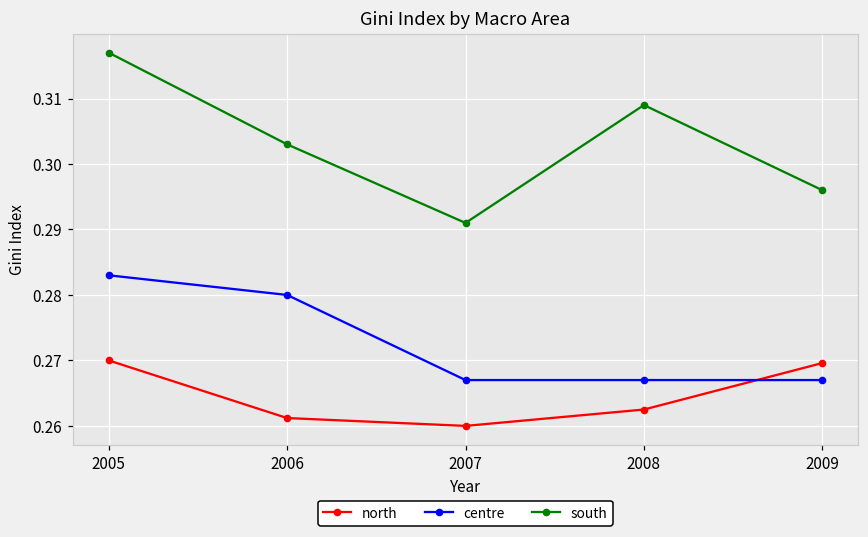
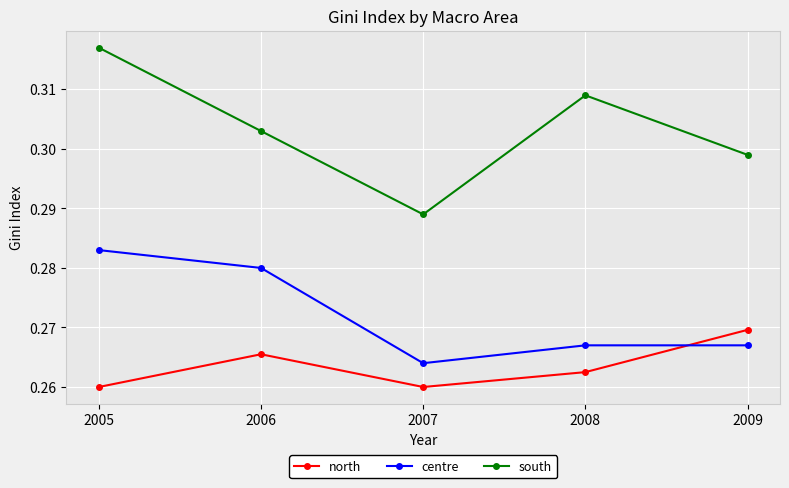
  {
    "north": {
-     "2005": 0.27,
-     "2006": 0.261,
+     "2005": 0.26,
+     "2006": 0.266,
      "2007": 0.260,
      "2008": 0.263,
      "2009": 0.270
    },
    "centre": {
      "2005": 0.283,
      "2006": 0.280,
-     "2007": 0.267,
+     "2007": 0.264,
      "2008": 0.267,
      "2009": 0.267
    },
    "south": {
      "2005": 0.317,
      "2006": 0.303,
-     "2007": 0.291,
+     "2007": 0.289,
      "2008": 0.309,
-     "2009": 0.296
+     "2009": 0.299
    }
  }
